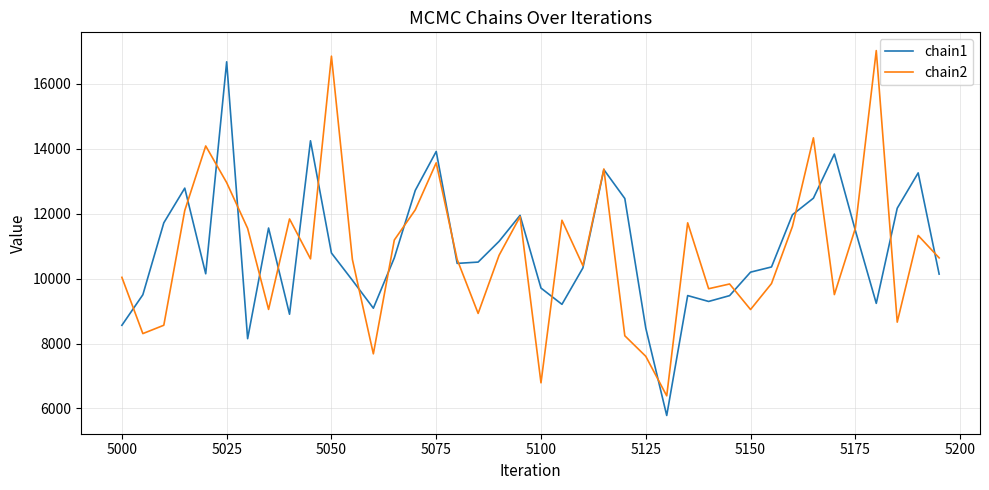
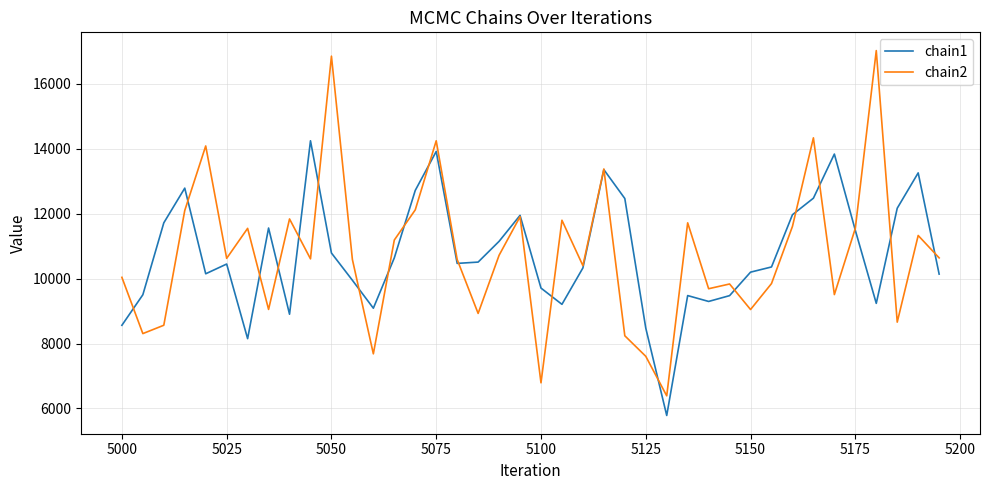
  {
    "chain1": {
      "5000": 8600,
-     "5025": 16700,
+     "5025": 10500,
      "5050": 10800,
      "5075": 13900,
      "5100": 9700,
      "5125": 8500,
      "5150": 10200
    },
    "chain2": {
      "5000": 10000,
-     "5025": 13000,
+     "5025": 10600,
      "5050": 16900,
-     "5075": 13600,
+     "5075": 14200,
      "5100": 6800,
      "5125": 7600,
      "5150": 9000
    }
  }
